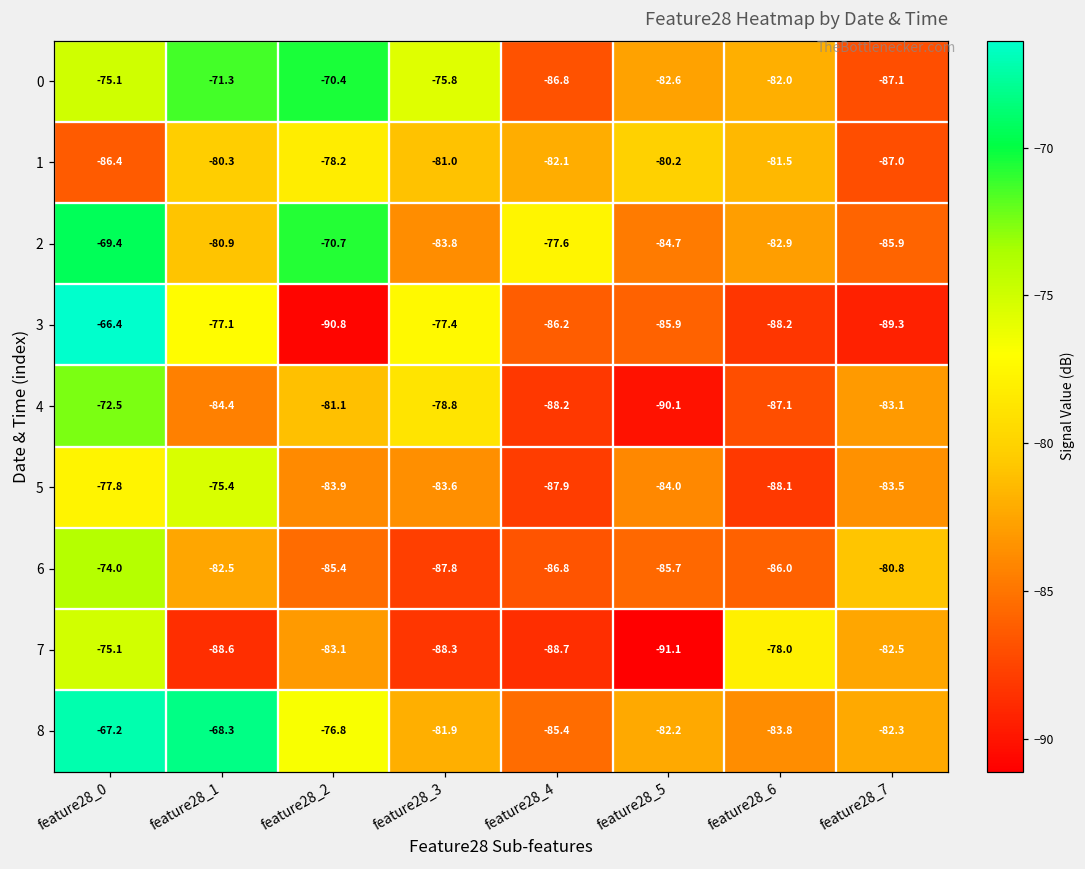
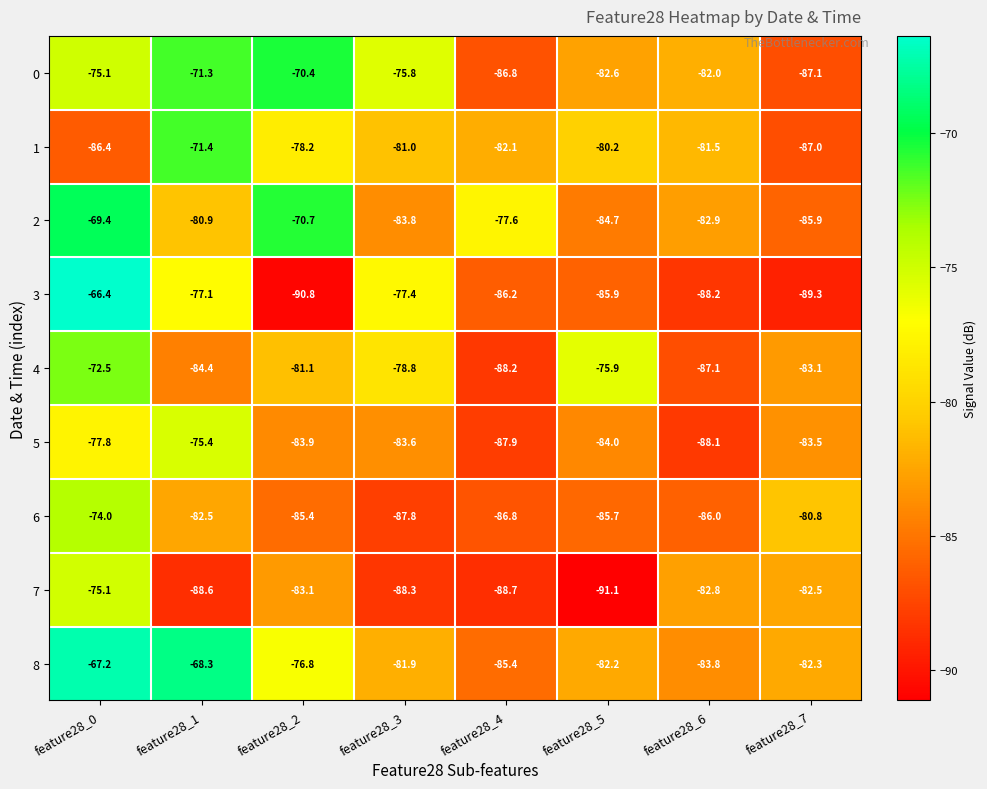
  {
    "0": {
      "feature28_0": -75.1,
      "feature28_1": -71.3,
      "feature28_2": -70.4,
      "feature28_3": -75.8,
      "feature28_4": -86.8,
      "feature28_5": -82.6,
      "feature28_6": -82.0
    },
    "1": {
      "feature28_0": -86.4,
-     "feature28_1": -80.3,
+     "feature28_1": -71.4,
      "feature28_2": -78.2,
      "feature28_3": -81.0,
      "feature28_4": -82.1,
      "feature28_5": -80.2,
      "feature28_6": -81.5,
      "feature28_7": -87.0
    },
    "2": {
      "feature28_0": -69.4,
      "feature28_1": -80.9,
      "feature28_2": -70.7,
      "feature28_3": -83.8,
      "feature28_4": -77.6,
      "feature28_5": -84.7,
      "feature28_6": -82.9,
      "feature28_7": -85.9
    },
    "3": {
      "feature28_0": -66.4,
      "feature28_1": -77.1,
      "feature28_2": -90.8,
      "feature28_3": -77.4,
      "feature28_4": -86.2,
      "feature28_5": -85.9,
      "feature28_6": -88.2,
      "feature28_7": -89.3
    },
    "4": {
      "feature28_0": -72.5,
      "feature28_1": -84.4,
      "feature28_2": -81.1,
      "feature28_3": -78.8,
      "feature28_4": -88.2,
-     "feature28_5": -90.1,
+     "feature28_5": -75.9,
      "feature28_6": -87.1,
      "feature28_7": -83.1
    },
    "5": {
      "feature28_0": -77.8,
      "feature28_1": -75.4,
      "feature28_2": -83.9,
      "feature28_3": -83.6,
      "feature28_4": -87.9,
      "feature28_5": -84.0,
      "feature28_6": -88.1,
      "feature28_7": -83.5
    },
    "6": {
      "feature28_0": -74.0,
      "feature28_1": -82.5,
      "feature28_2": -85.4,
      "feature28_3": -87.8,
      "feature28_4": -86.8,
      "feature28_5": -85.7,
      "feature28_6": -86.0,
      "feature28_7": -80.8
    },
    "7": {
      "feature28_0": -75.1,
      "feature28_1": -88.6,
      "feature28_2": -83.1,
      "feature28_3": -88.3,
      "feature28_4": -88.7,
      "feature28_5": -91.1,
-     "feature28_6": -78.0,
+     "feature28_6": -82.8,
      "feature28_7": -82.5
    },
    "8": {
      "feature28_0": -67.2,
      "feature28_1": -68.3,
      "feature28_2": -76.8,
      "feature28_3": -81.9,
      "feature28_4": -85.4,
      "feature28_5": -82.2,
      "feature28_6": -83.8,
      "feature28_7": -82.3
    }
  }
